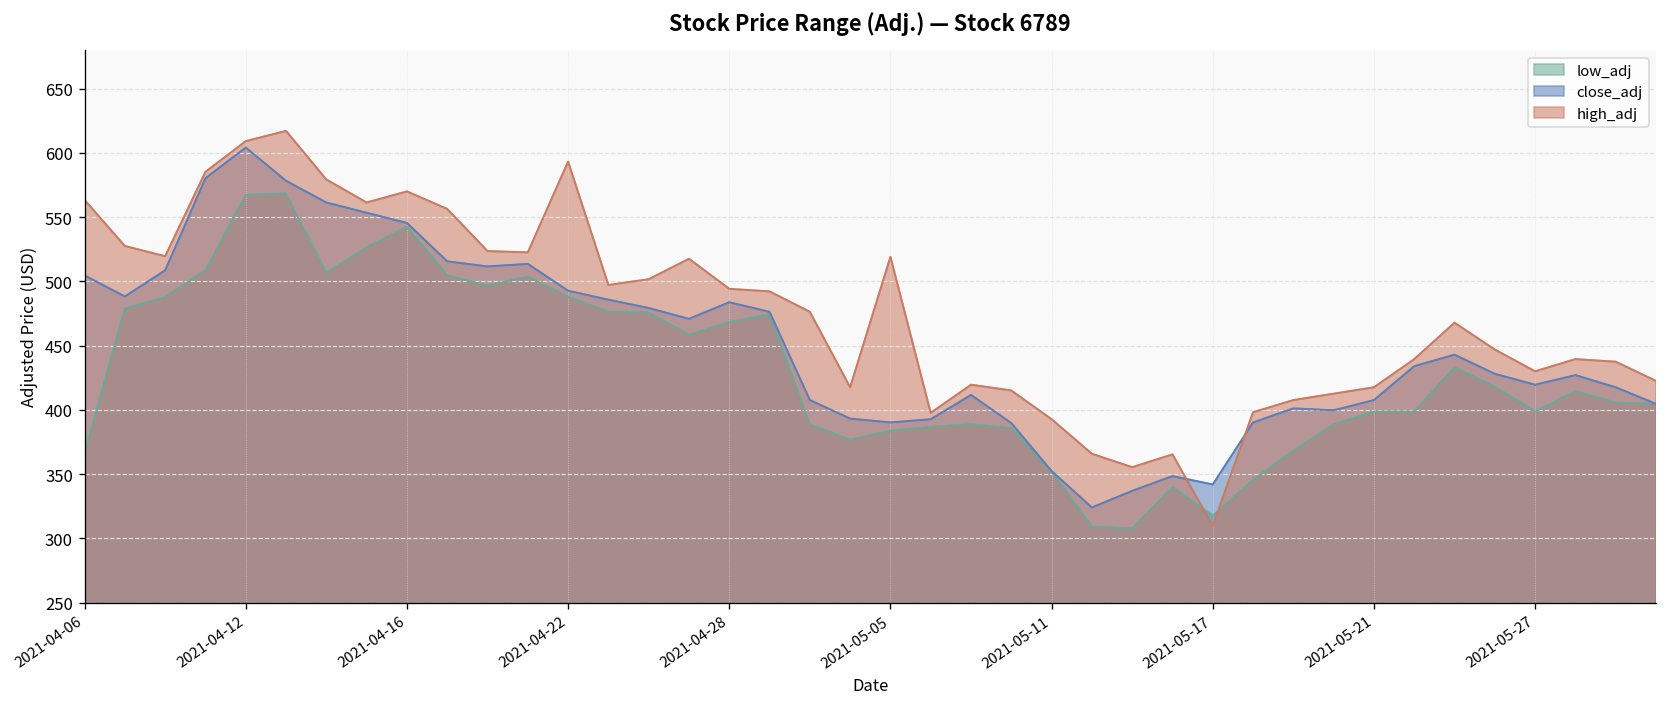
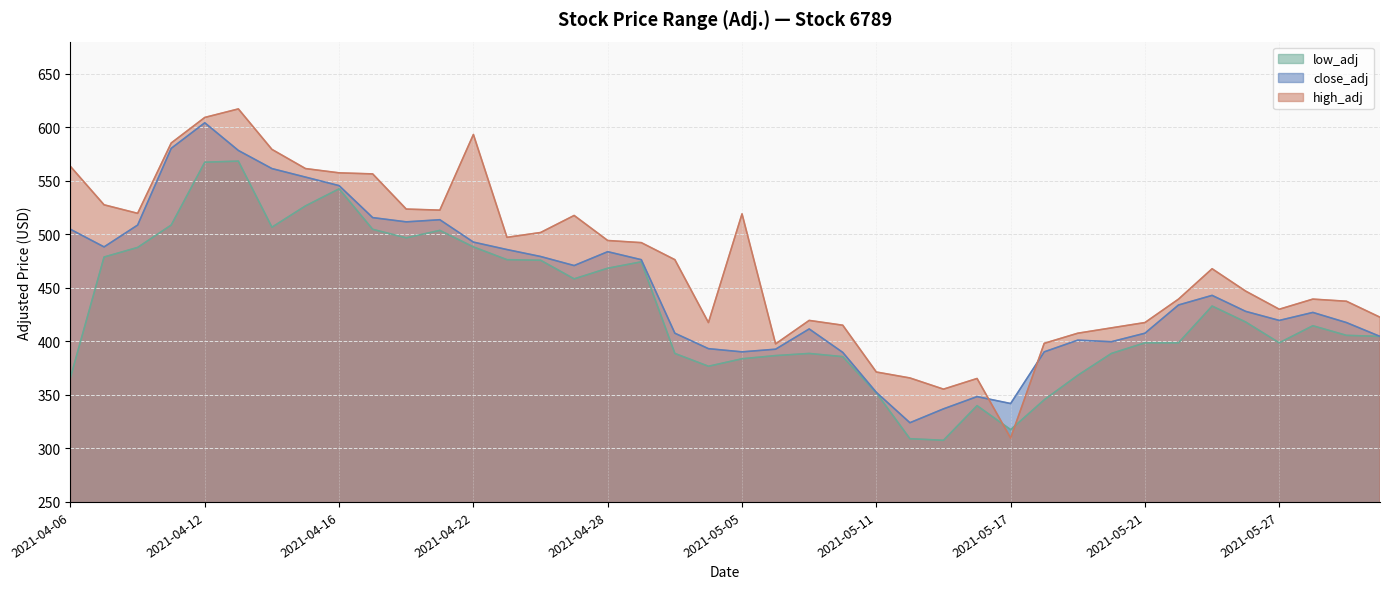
  {
    "high_adj": {
      "2021-04-06": 563,
      "2021-04-12": 609,
-     "2021-04-16": 570,
+     "2021-04-16": 557,
      "2021-04-22": 593,
      "2021-04-28": 494,
      "2021-05-05": 519,
-     "2021-05-11": 393,
+     "2021-05-11": 371,
      "2021-05-17": 310,
      "2021-05-21": 418,
      "2021-05-27": 430
    }
  }
